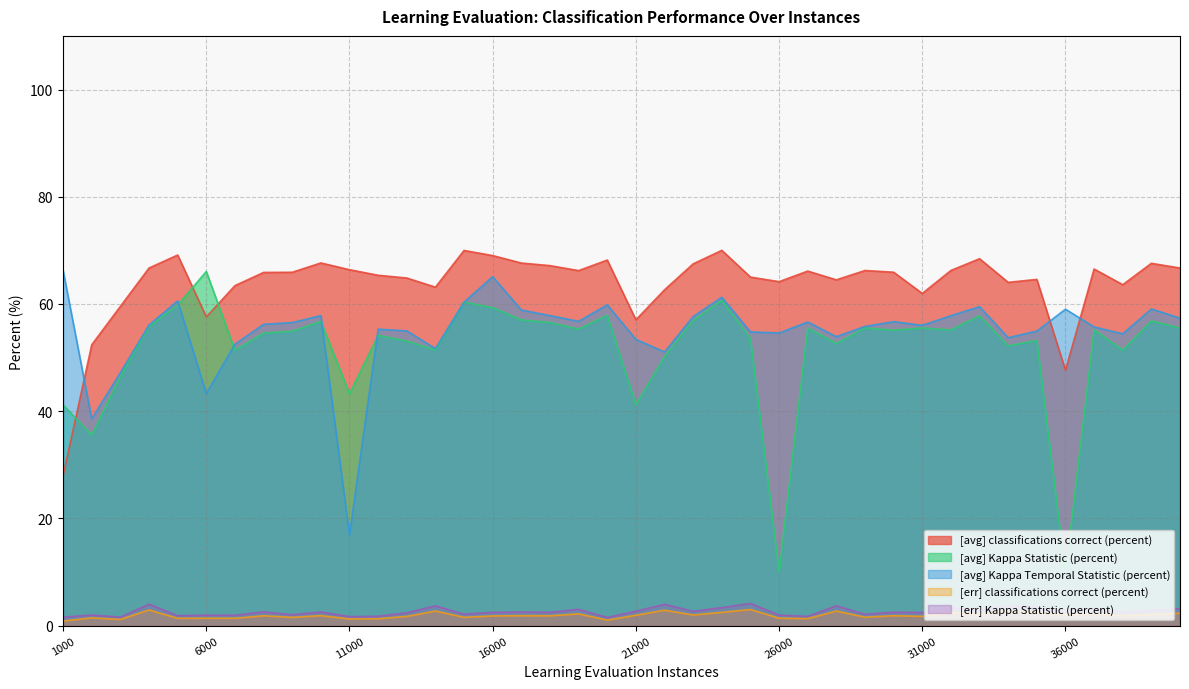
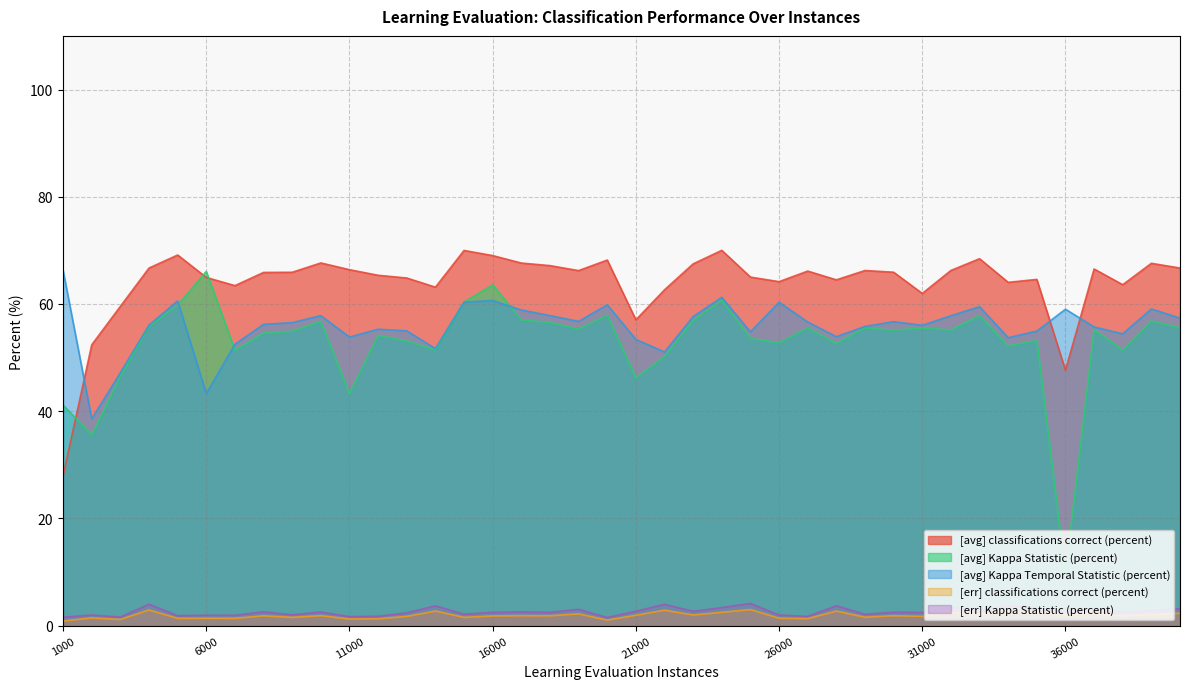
  {
    "[avg] classifications correct (percent)": {
      "1000": 28,
-     "6000": 58,
+     "6000": 65,
      "11000": 66,
      "16000": 69,
      "21000": 57,
      "26000": 64,
      "31000": 62,
      "36000": 48
    },
    "[avg] Kappa Statistic (percent)": {
      "1000": 41,
      "6000": 66,
      "11000": 43,
-     "16000": 59,
-     "21000": 41,
-     "26000": 10,
+     "16000": 64,
+     "21000": 46,
+     "26000": 53,
      "31000": 56
    },
    "[avg] Kappa Temporal Statistic (percent)": {
      "1000": 66,
      "6000": 43,
-     "11000": 17,
-     "16000": 65,
+     "11000": 54,
+     "16000": 61,
      "21000": 53,
-     "26000": 55,
+     "26000": 60,
      "31000": 56,
      "36000": 59
    },
    "[err] classifications correct (percent)": {
      "1000": 1,
      "6000": 1,
      "16000": 2,
      "21000": 2,
      "26000": 1,
      "31000": 2
    },
    "[err] Kappa Statistic (percent)": {
      "1000": 2,
      "6000": 2,
      "16000": 2,
      "21000": 3,
      "26000": 2,
      "31000": 2
    }
  }
